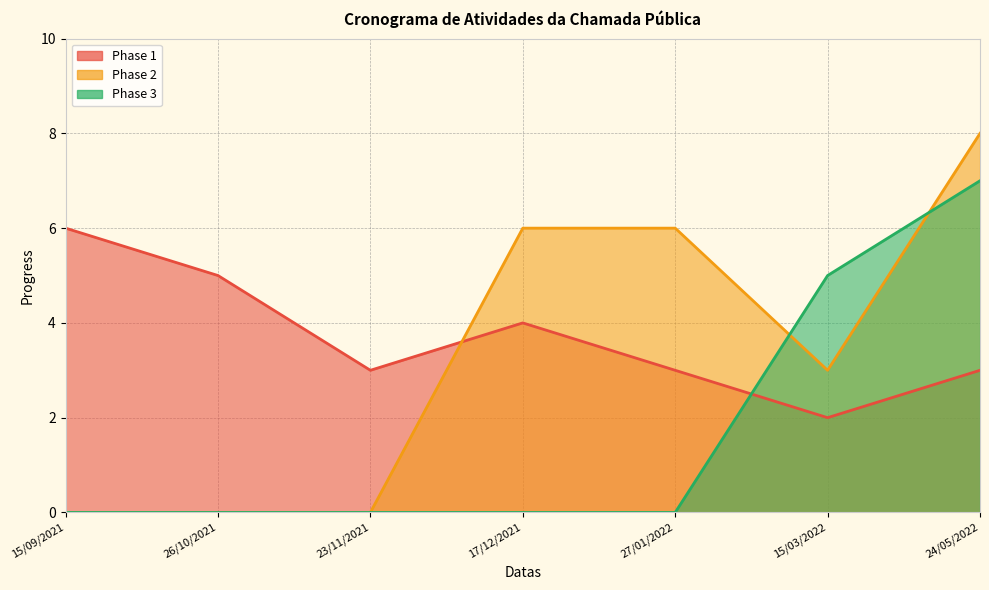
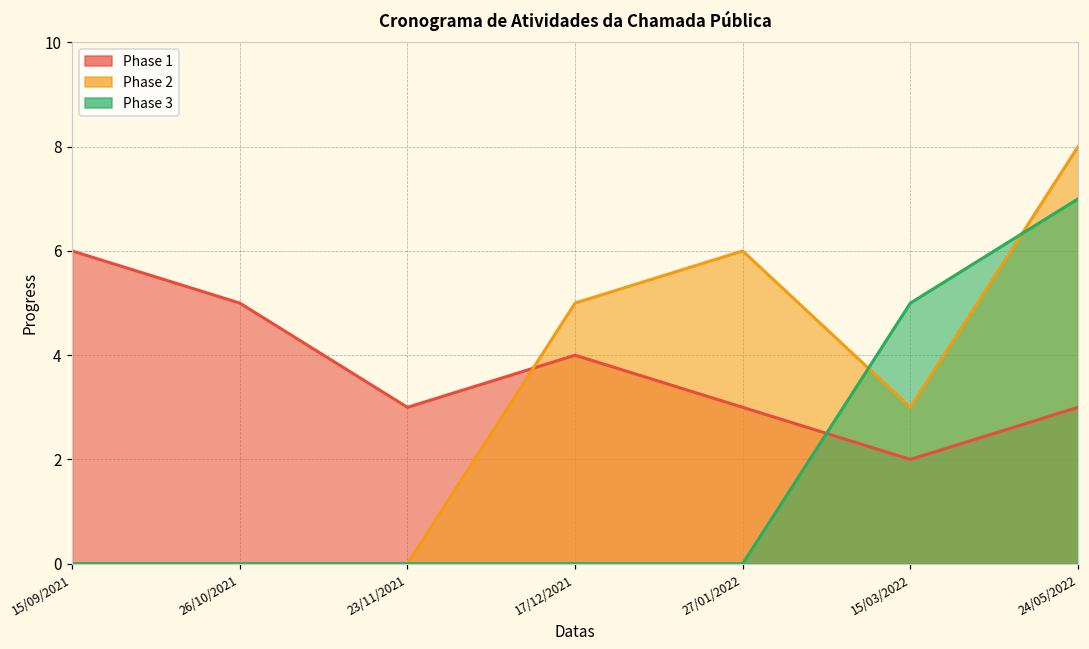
  {
    "Phase 1": {
      "15/09/2021": 6,
      "26/10/2021": 5,
      "23/11/2021": 3,
      "17/12/2021": 4,
      "27/01/2022": 3,
      "15/03/2022": 2,
      "24/05/2022": 3
    },
    "Phase 2": {
-     "17/12/2021": 6,
+     "17/12/2021": 5,
      "27/01/2022": 6,
      "15/03/2022": 3,
      "24/05/2022": 8
    },
    "Phase 3": {
      "17/12/2021": 0,
      "27/01/2022": 0,
      "15/03/2022": 5,
      "24/05/2022": 7
    }
  }
